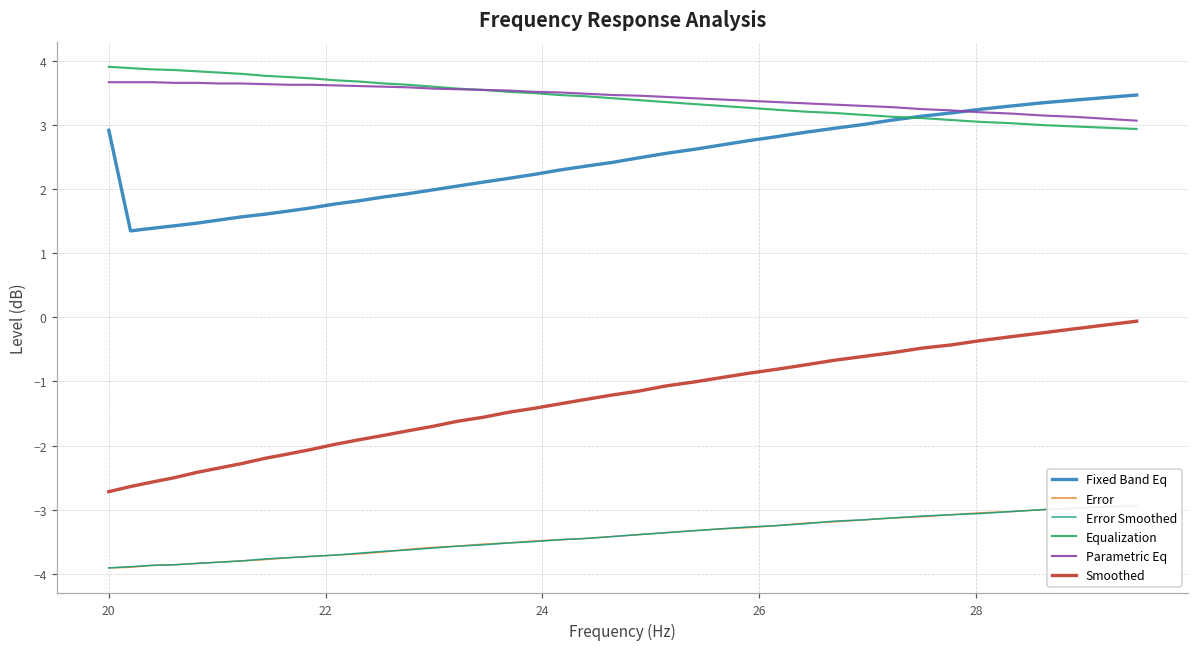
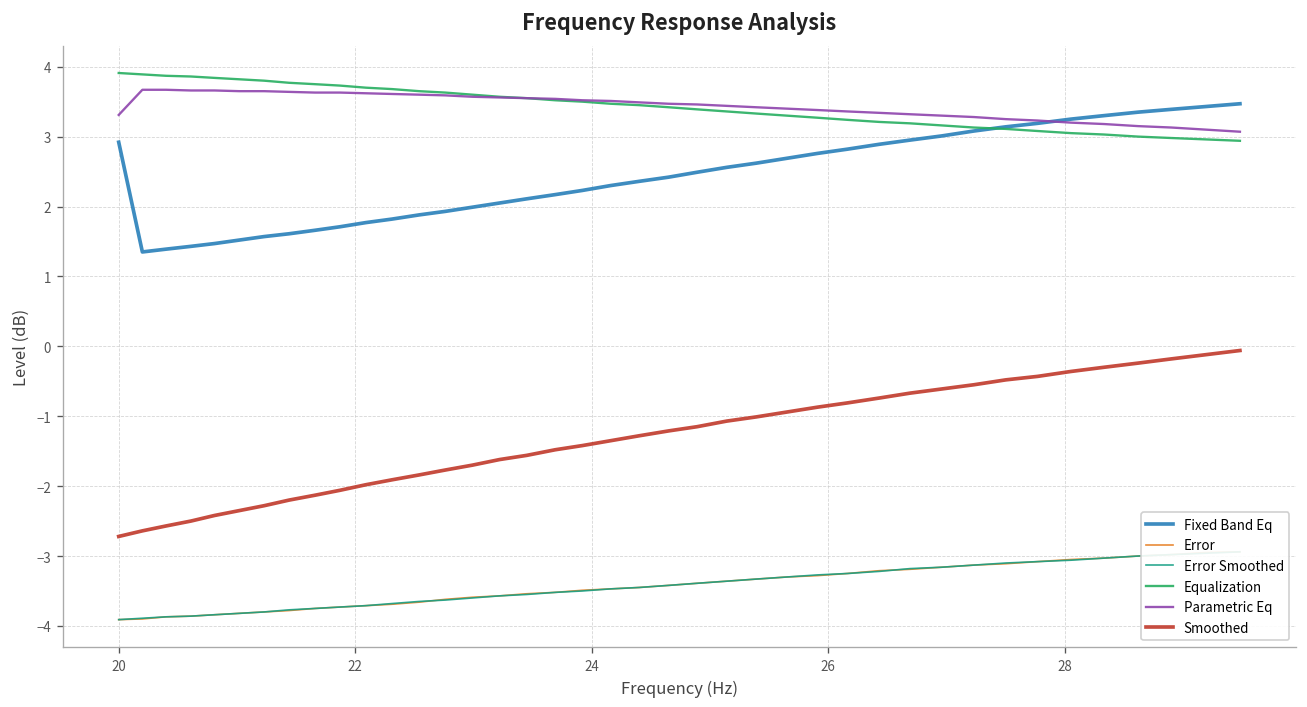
  {
    "Fixed Band Eq": {
      "20": 2.9
    },
    "Parametric Eq": {
-     "20": 3.7
+     "20": 3.3
    },
    "Smoothed": {
      "20": -2.7
    }
  }
